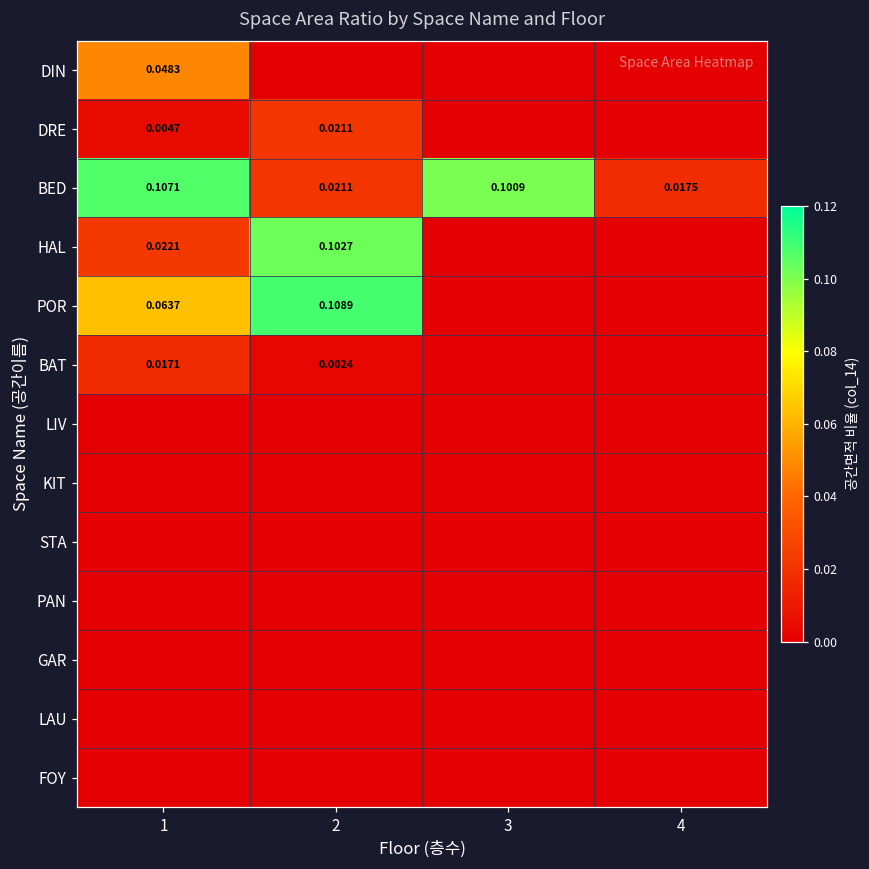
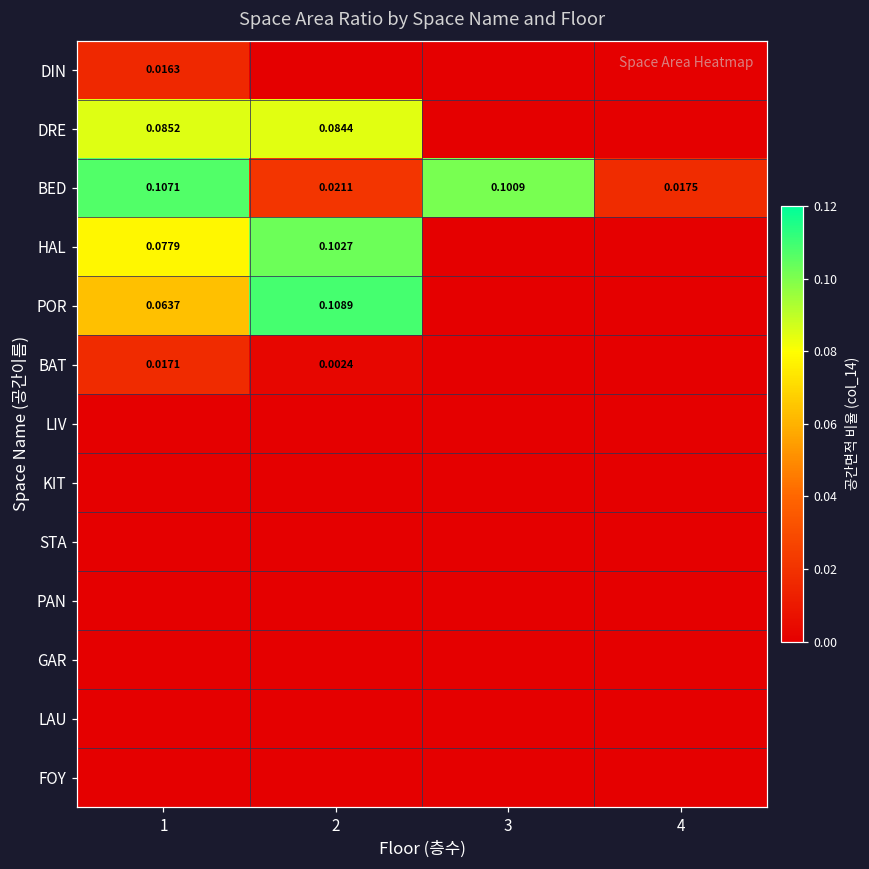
  {
    "DIN": {
-     "1": 0.0483
+     "1": 0.0163
    },
    "DRE": {
-     "1": 0.0047,
-     "2": 0.0211
+     "1": 0.0852,
+     "2": 0.0844
    },
    "BED": {
      "1": 0.1071,
      "2": 0.0211,
      "3": 0.1009,
      "4": 0.0175
    },
    "HAL": {
-     "1": 0.0221,
+     "1": 0.0779,
      "2": 0.1027
    },
    "POR": {
      "1": 0.0637,
      "2": 0.1089
    },
    "BAT": {
      "1": 0.0171,
      "2": 0.0024
    }
  }
